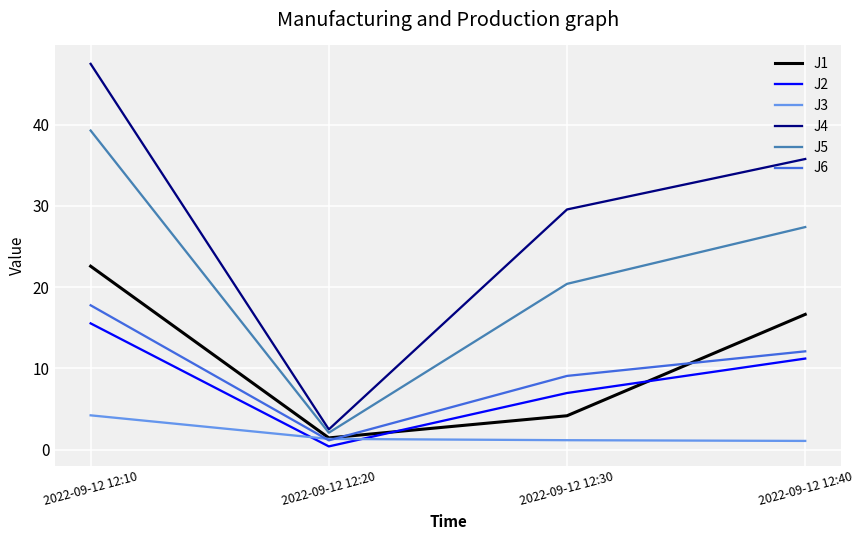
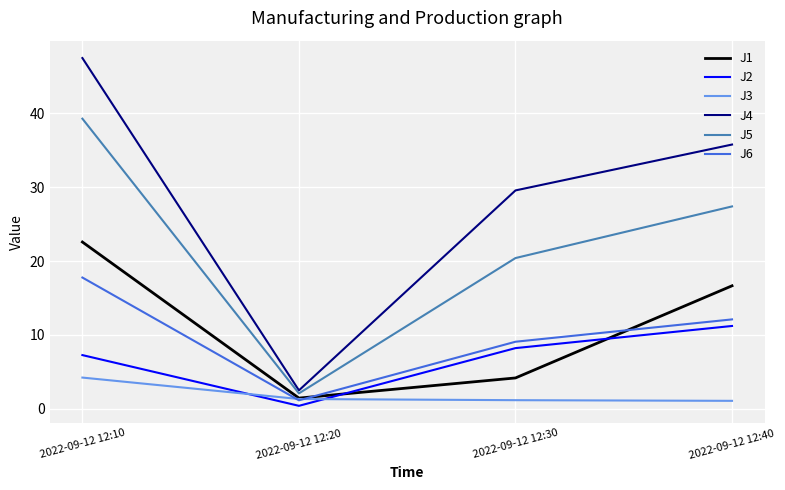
  {
    "J1": {
      "2022-09-12 12:10": 23,
      "2022-09-12 12:30": 4,
      "2022-09-12 12:40": 17
    },
    "J2": {
-     "2022-09-12 12:10": 16,
+     "2022-09-12 12:10": 7,
      "2022-09-12 12:20": 0,
-     "2022-09-12 12:30": 7,
+     "2022-09-12 12:30": 8,
      "2022-09-12 12:40": 11
    },
    "J4": {
      "2022-09-12 12:10": 47,
      "2022-09-12 12:20": 2,
      "2022-09-12 12:30": 30,
      "2022-09-12 12:40": 36
    }
  }
